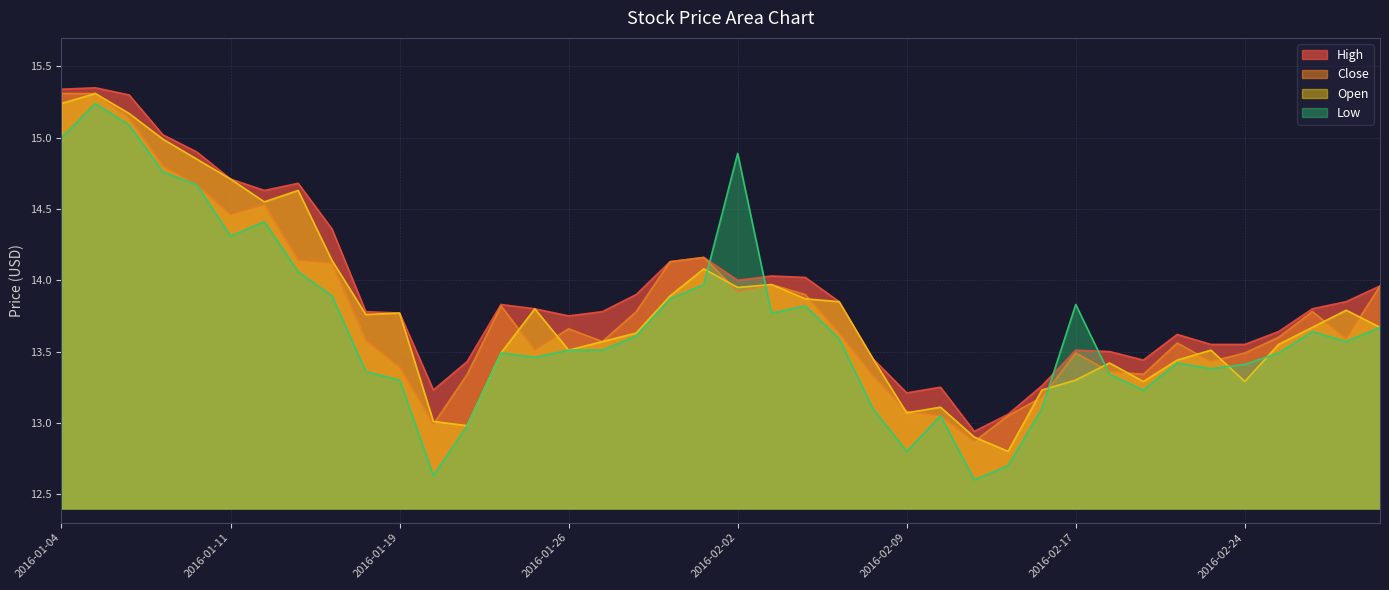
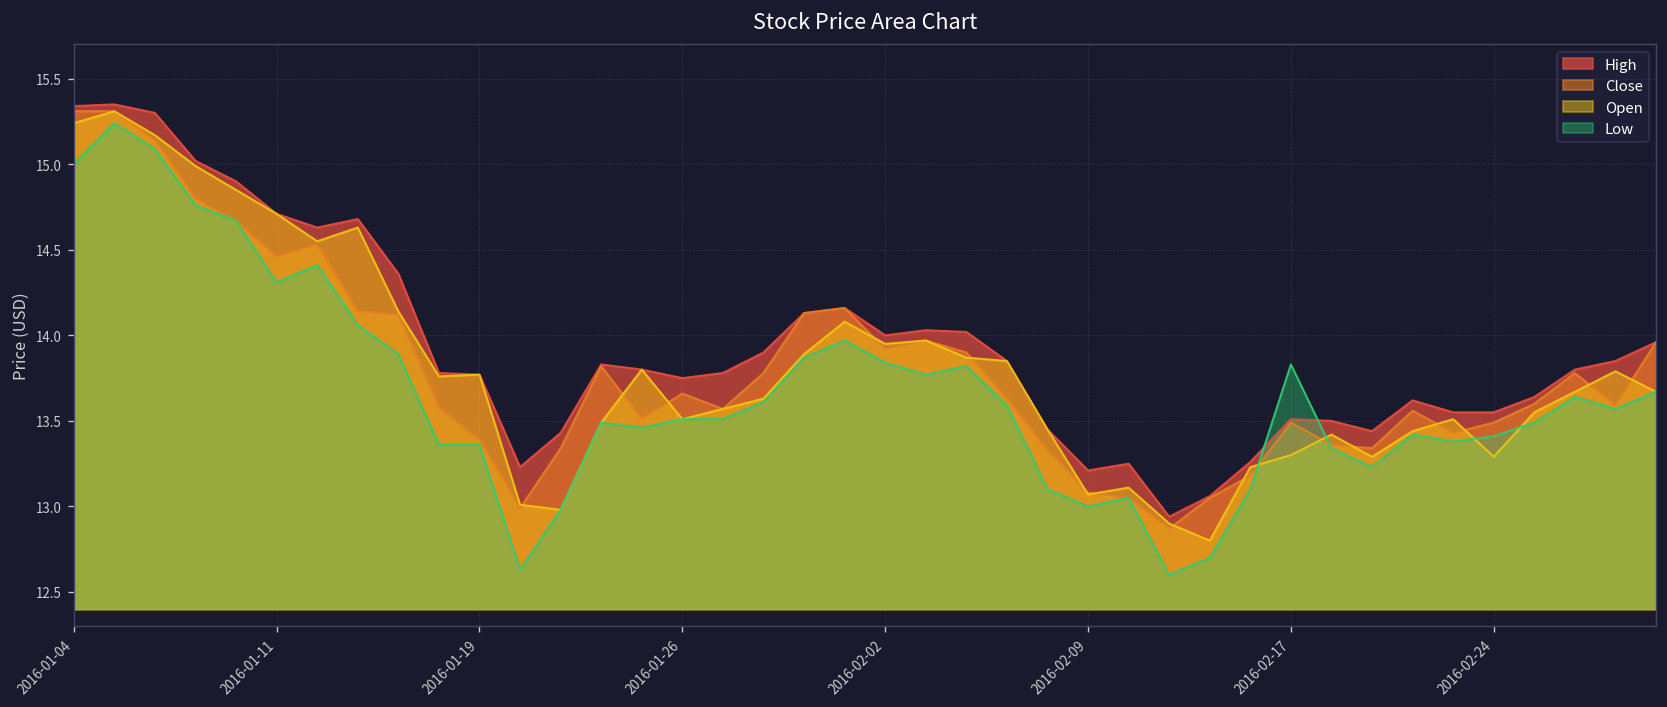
  {
    "Low": {
      "2016-01-04": 15.00,
      "2016-01-11": 14.31,
-     "2016-01-19": 13.30,
-     "2016-02-02": 14.89,
-     "2016-02-09": 12.8,
+     "2016-01-19": 13.36,
+     "2016-02-02": 13.84,
+     "2016-02-09": 13.0,
      "2016-02-17": 13.83,
      "2016-02-24": 13.41
    }
  }
